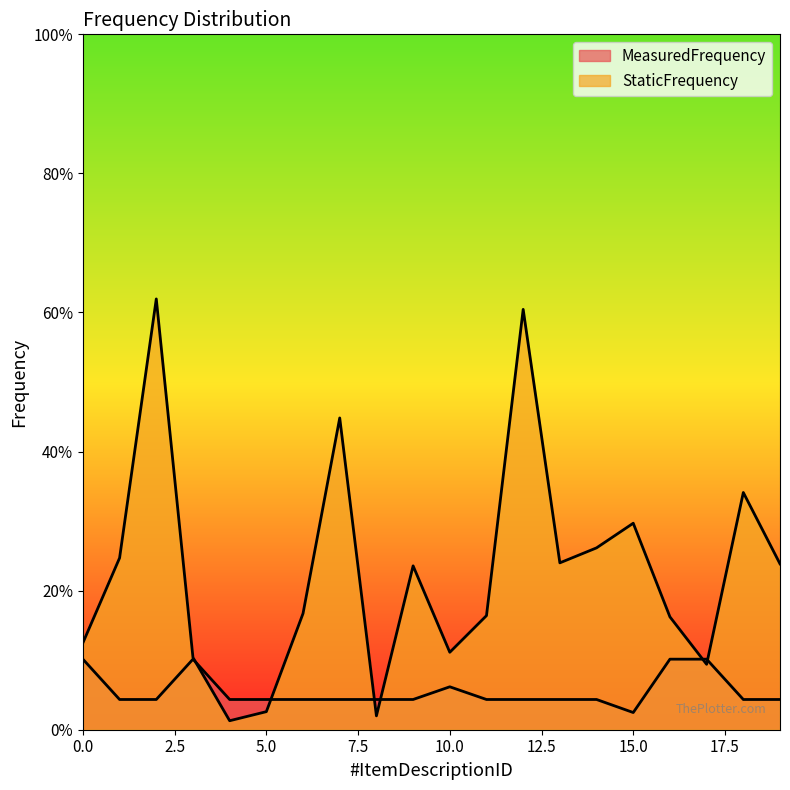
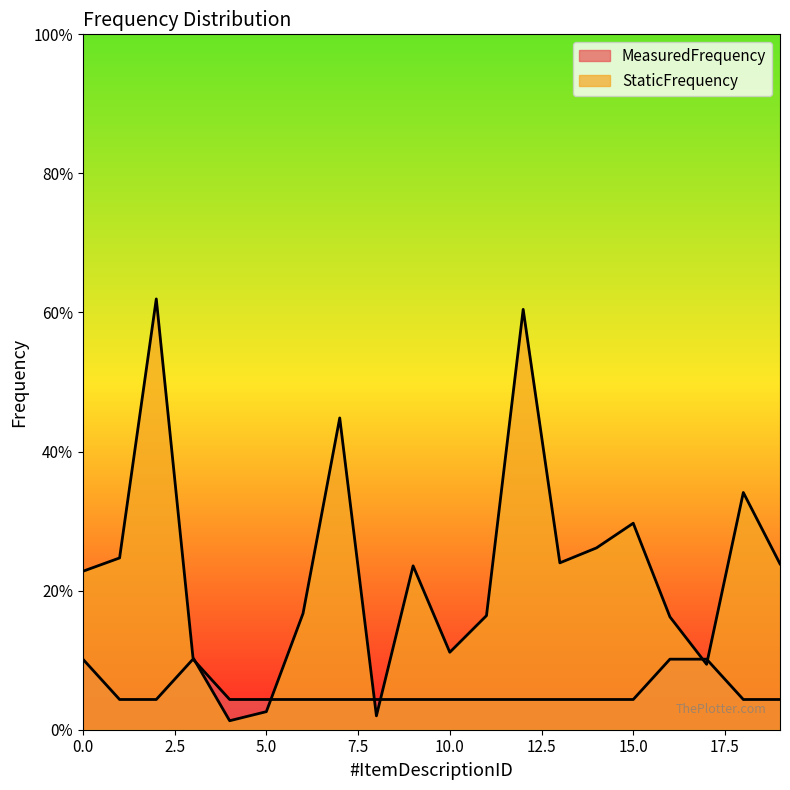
  {
    "MeasuredFrequency": {
      "0.0": "10%",
      "5.0": "4%",
-     "10.0": "6%",
-     "15.0": "2%"
+     "10.0": "4%",
+     "15.0": "4%"
    },
    "StaticFrequency": {
-     "0.0": "12%",
+     "0.0": "23%",
      "5.0": "3%",
      "10.0": "11%",
      "15.0": "30%"
    }
  }
